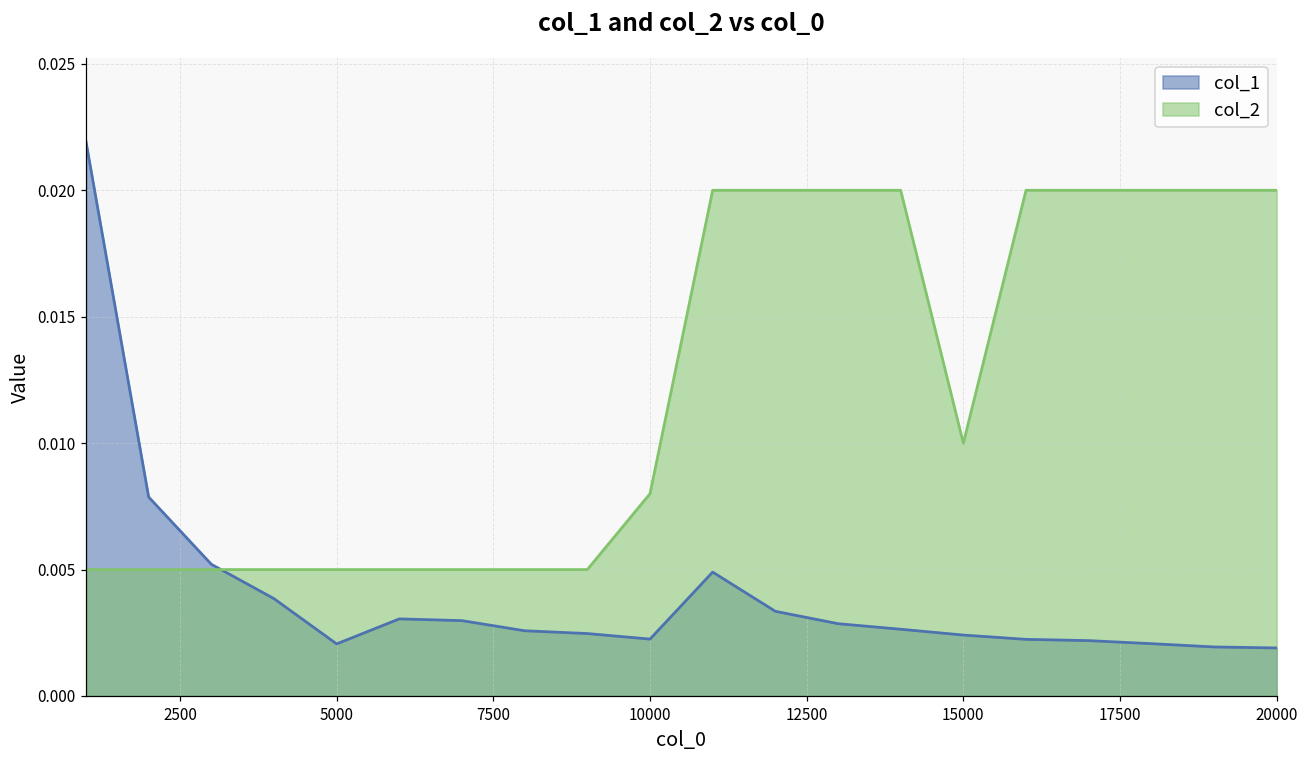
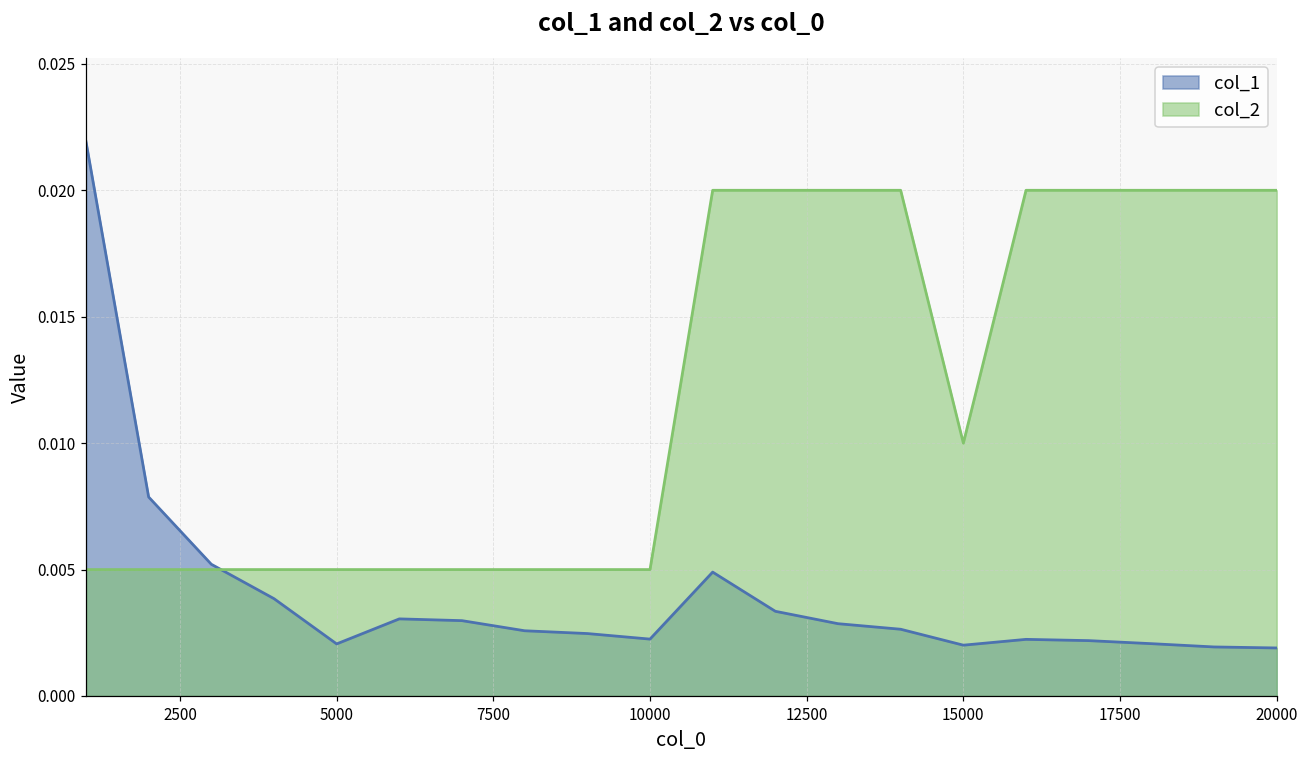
  {
    "col_1": {
      "5000": 0.0021,
      "10000": 0.0023,
-     "15000": 0.0024,
+     "15000": 0.0020,
      "20000": 0.0019
    },
    "col_2": {
      "5000": 0.005,
-     "10000": 0.008,
+     "10000": 0.005,
      "15000": 0.010,
      "20000": 0.020
    }
  }
